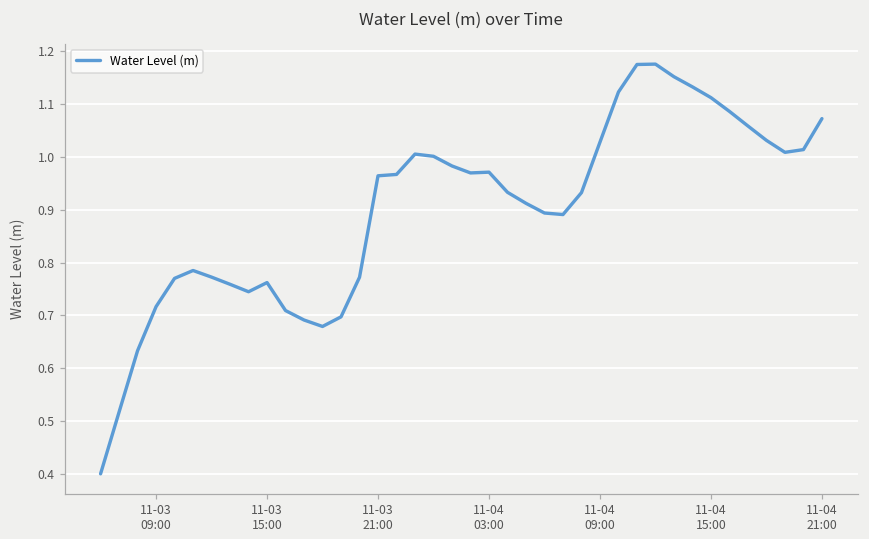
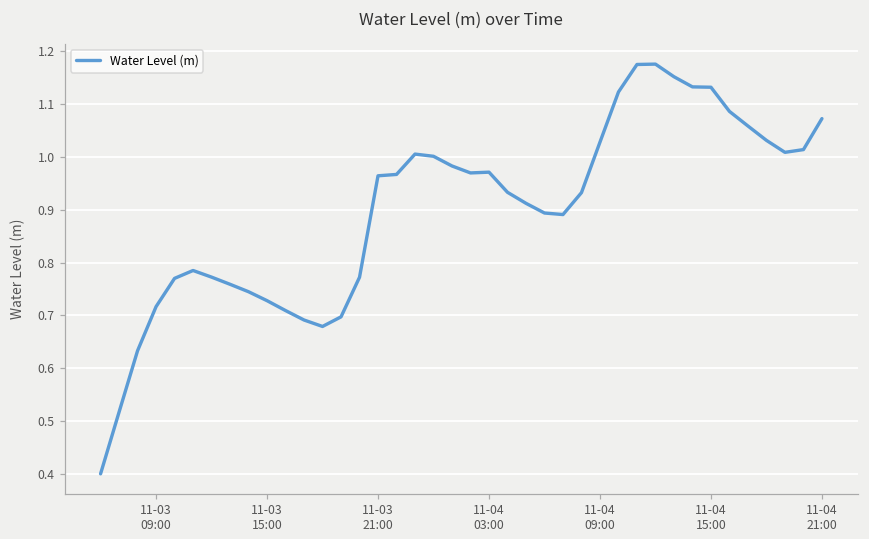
  {
    "11-03 09:00": 0.72,
-   "11-03 15:00": 0.76,
+   "11-03 15:00": 0.73,
    "11-03 21:00": 0.96,
    "11-04 03:00": 0.97,
    "11-04 09:00": 1.03,
-   "11-04 15:00": 1.11,
+   "11-04 15:00": 1.13,
    "11-04 21:00": 1.07
  }
